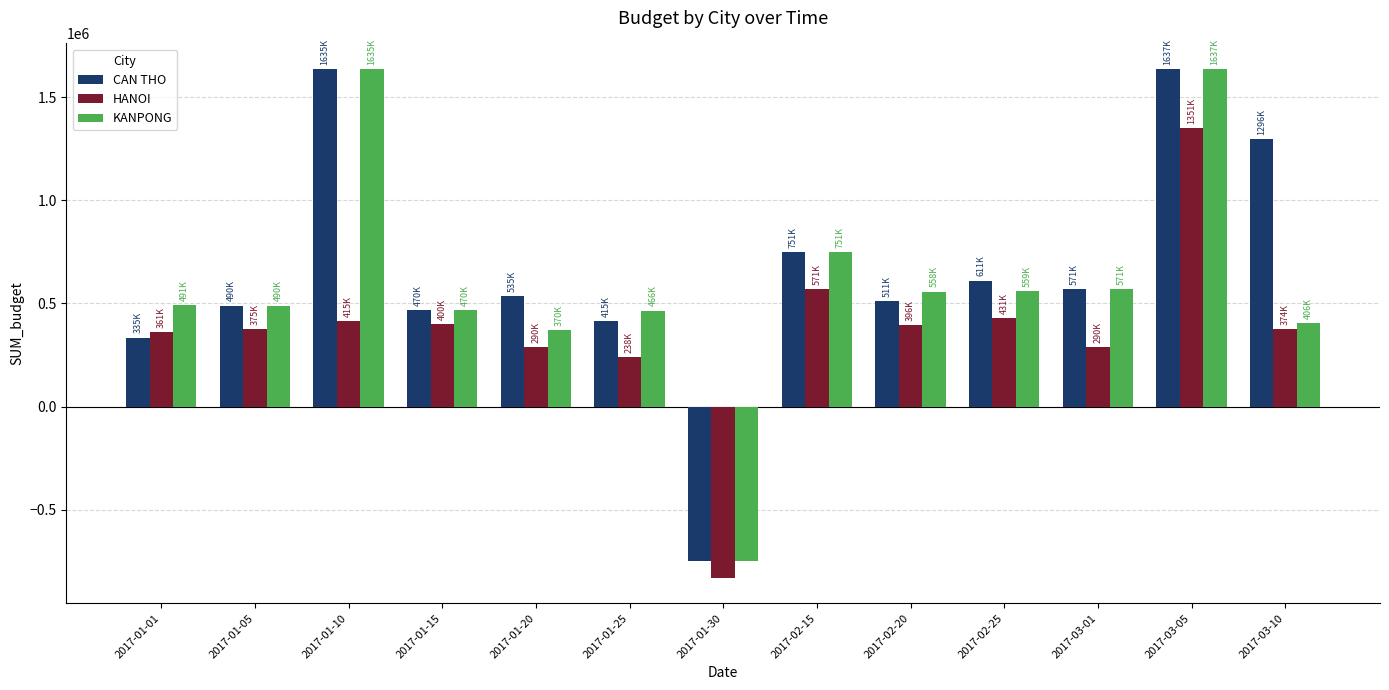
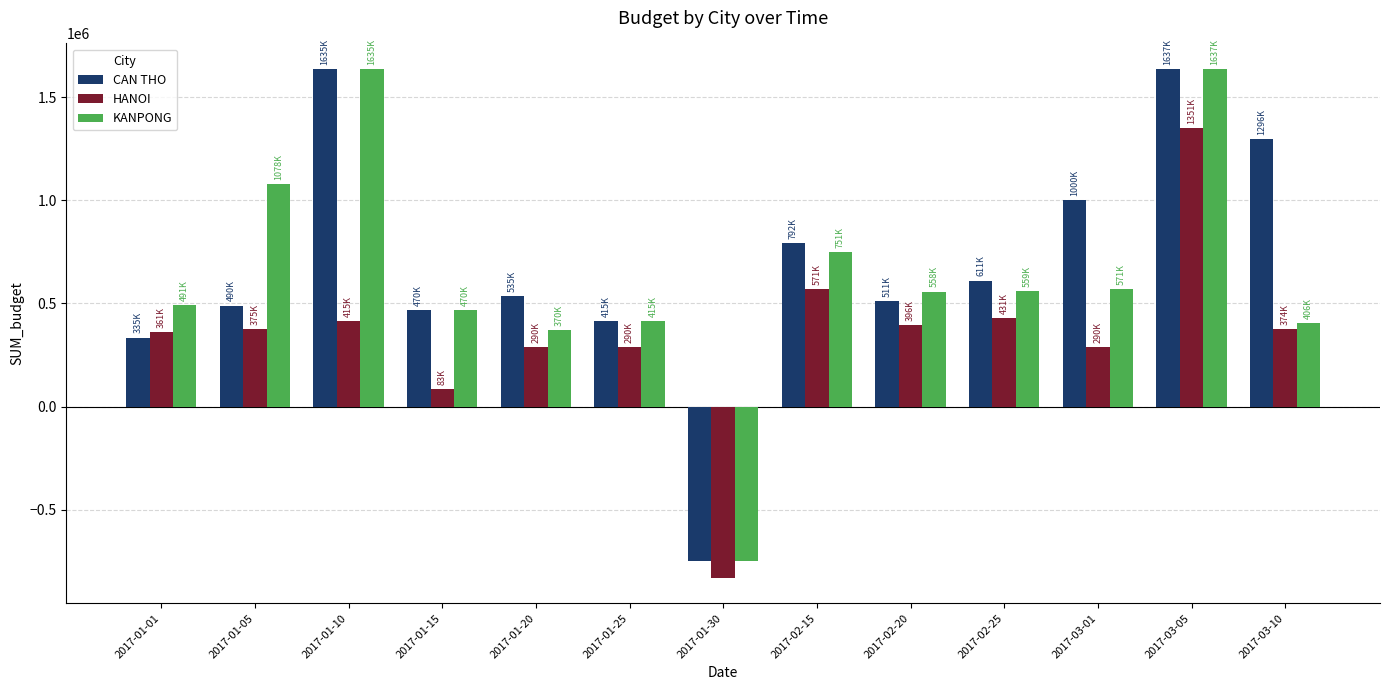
  {
    "CAN THO": {
      "2017-01-01": "335K",
      "2017-01-05": "490K",
      "2017-01-10": "1635K",
      "2017-01-15": "470K",
      "2017-01-20": "535K",
      "2017-01-25": "415K",
-     "2017-02-15": "751K",
+     "2017-02-15": "792K",
      "2017-02-20": "511K",
      "2017-02-25": "611K",
-     "2017-03-01": "571K",
+     "2017-03-01": "1000K",
      "2017-03-05": "1637K",
      "2017-03-10": "1296K"
    },
    "HANOI": {
      "2017-01-01": "361K",
      "2017-01-05": "375K",
      "2017-01-10": "415K",
-     "2017-01-15": "400K",
+     "2017-01-15": "83K",
      "2017-01-20": "290K",
-     "2017-01-25": "238K",
+     "2017-01-25": "290K",
      "2017-02-15": "571K",
      "2017-02-20": "396K",
      "2017-02-25": "431K",
      "2017-03-01": "290K",
      "2017-03-05": "1351K",
      "2017-03-10": "374K"
    },
    "KANPONG": {
      "2017-01-01": "491K",
-     "2017-01-05": "490K",
+     "2017-01-05": "1078K",
      "2017-01-10": "1635K",
      "2017-01-15": "470K",
      "2017-01-20": "370K",
-     "2017-01-25": "466K",
+     "2017-01-25": "415K",
      "2017-02-15": "751K",
      "2017-02-20": "558K",
      "2017-02-25": "559K",
      "2017-03-01": "571K",
      "2017-03-05": "1637K",
      "2017-03-10": "406K"
    }
  }
